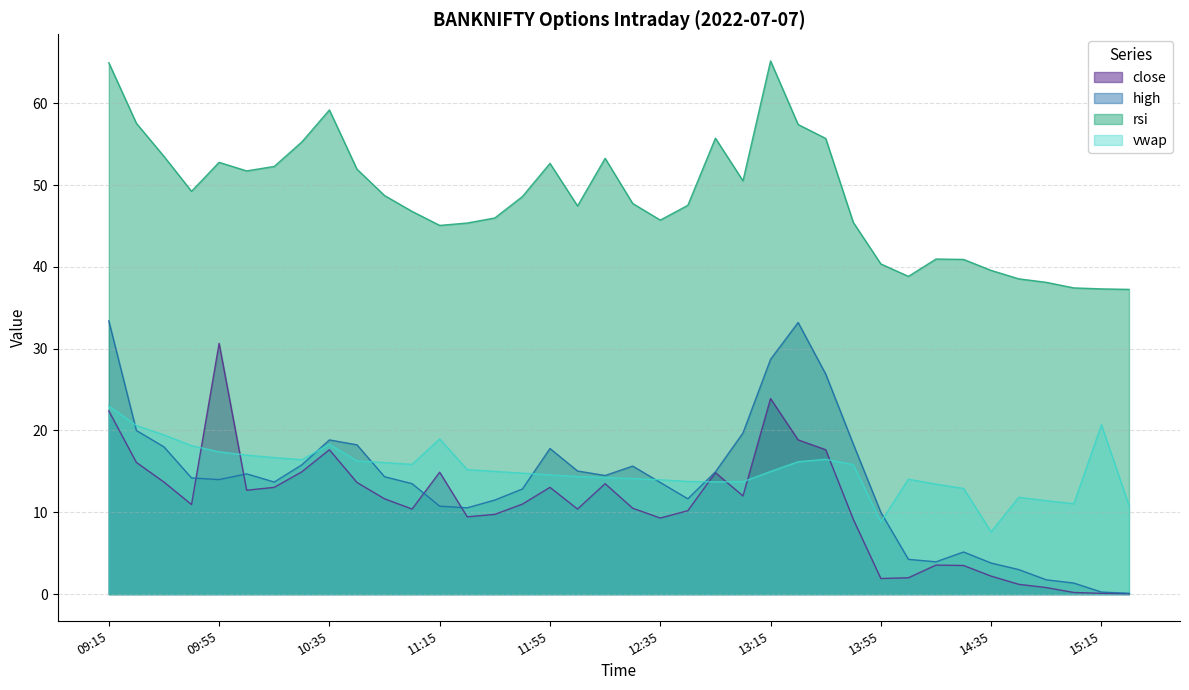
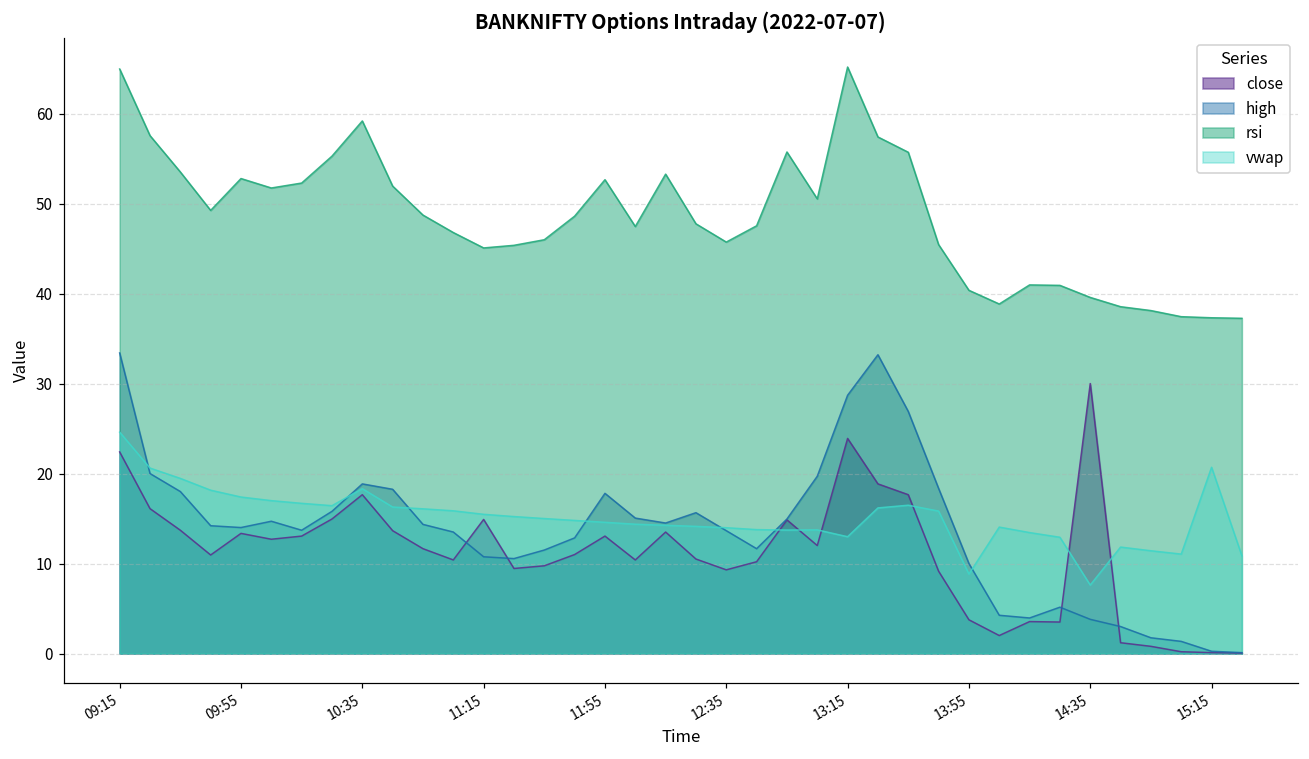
  {
    "close": {
      "09:15": 22,
-     "09:55": 31,
+     "09:55": 13,
      "10:35": 18,
      "11:15": 15,
      "11:55": 13,
      "12:35": 9,
      "13:15": 24,
-     "13:55": 2,
-     "14:35": 2
+     "13:55": 4,
+     "14:35": 30
    },
    "vwap": {
-     "09:15": 23,
+     "09:15": 25,
      "09:55": 17,
      "10:35": 18,
-     "11:15": 19,
+     "11:15": 15,
      "11:55": 15,
      "12:35": 14,
-     "13:15": 15,
+     "13:15": 13,
      "13:55": 9,
      "14:35": 8,
      "15:15": 21
    }
  }
